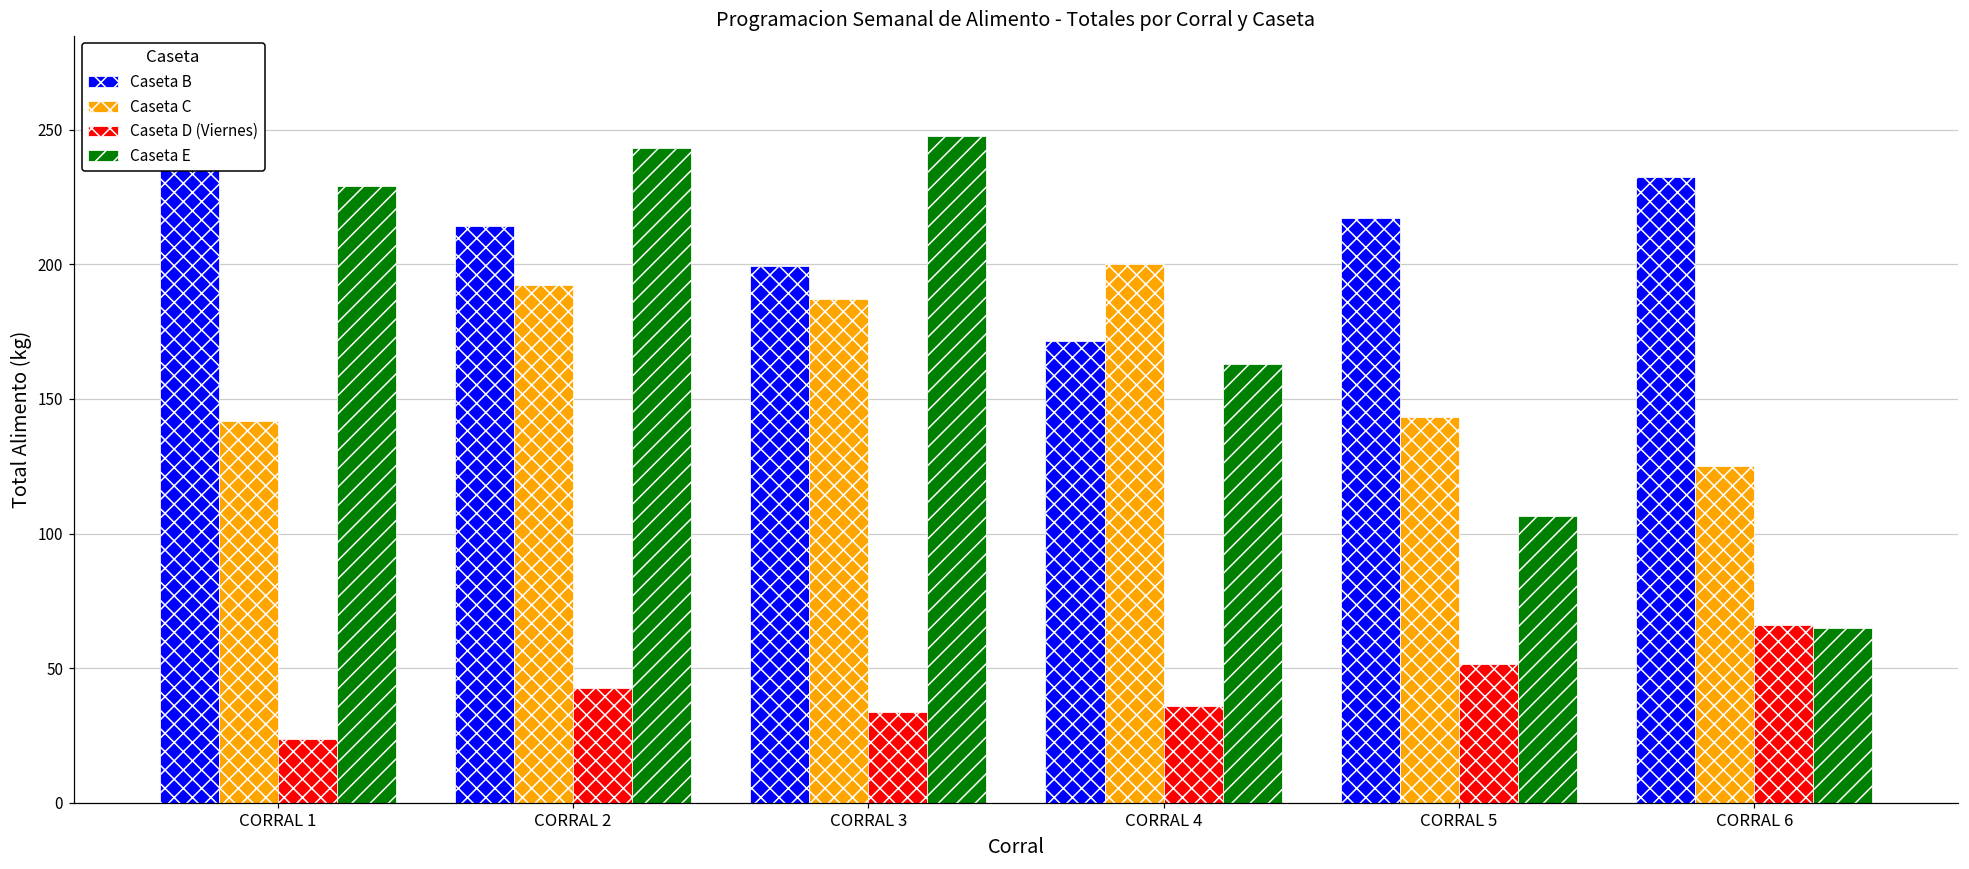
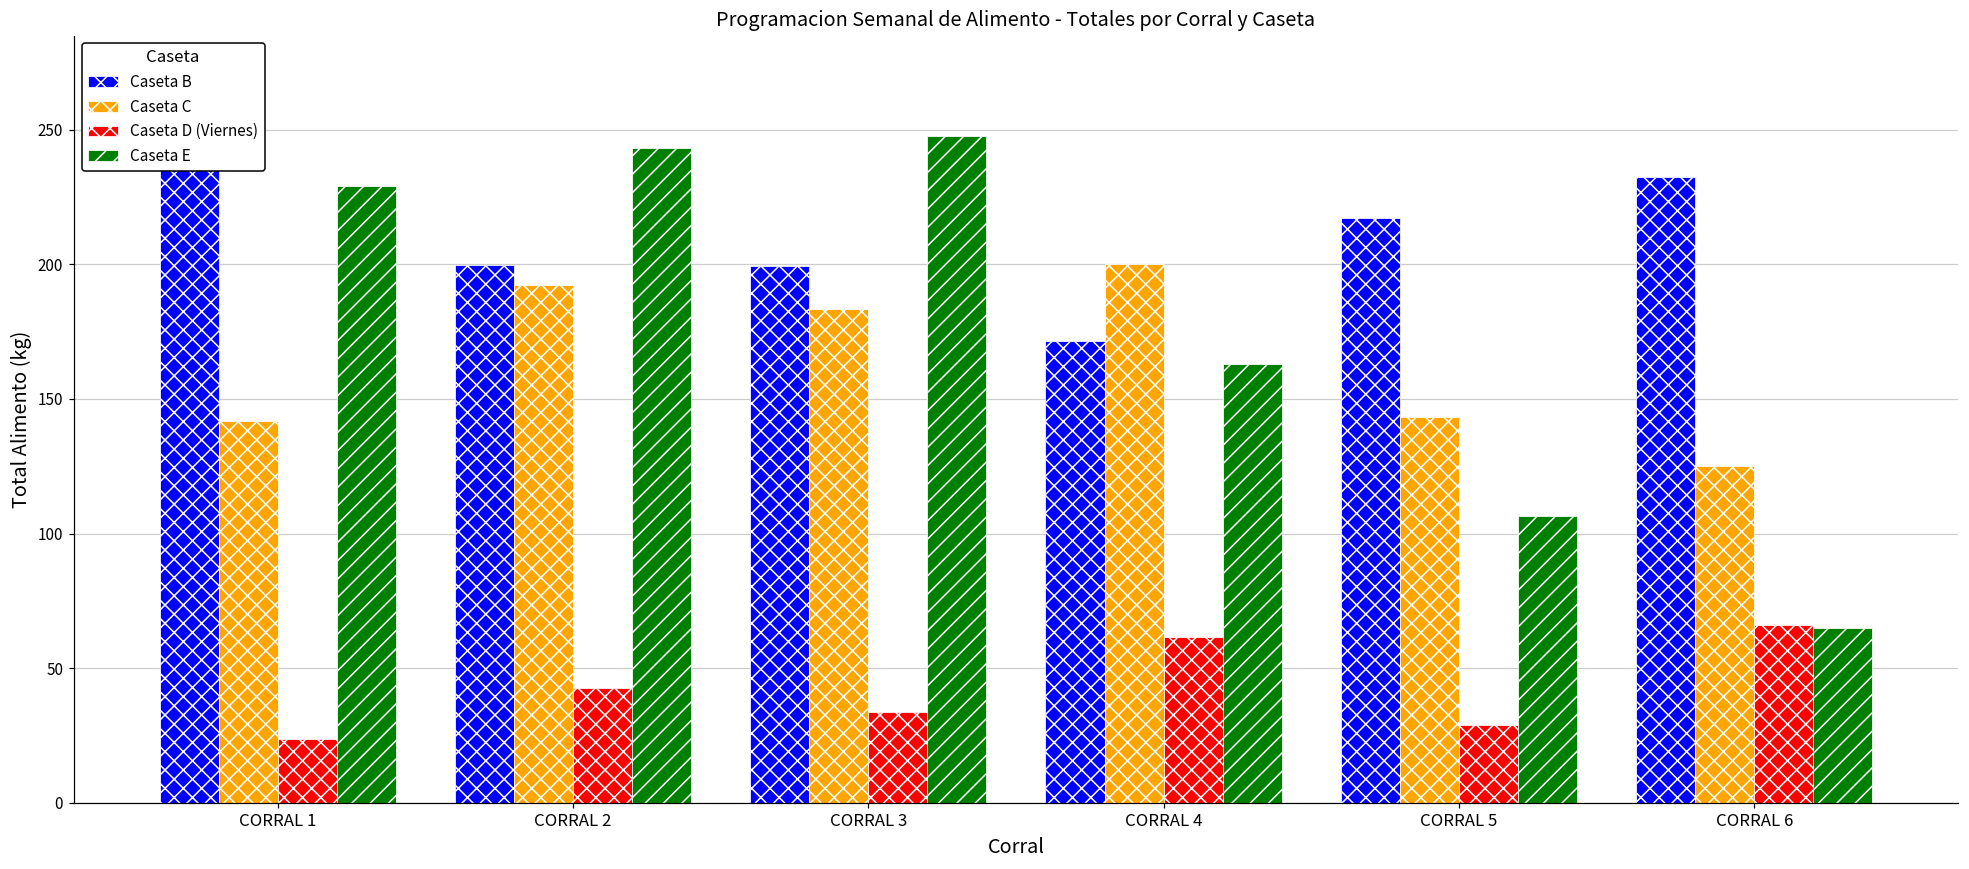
  {
    "Caseta B": {
-     "CORRAL 2": 214,
+     "CORRAL 2": 200,
      "CORRAL 3": 199,
      "CORRAL 4": 172,
      "CORRAL 5": 217,
      "CORRAL 6": 233
    },
    "Caseta C": {
      "CORRAL 1": 142,
      "CORRAL 2": 193,
-     "CORRAL 3": 187,
+     "CORRAL 3": 184,
      "CORRAL 4": 200,
      "CORRAL 5": 143,
      "CORRAL 6": 125
    },
    "Caseta D (Viernes)": {
      "CORRAL 1": 24,
      "CORRAL 2": 43,
      "CORRAL 3": 34,
-     "CORRAL 4": 36,
-     "CORRAL 5": 51,
+     "CORRAL 4": 61,
+     "CORRAL 5": 29,
      "CORRAL 6": 66
    },
    "Caseta E": {
      "CORRAL 1": 229,
      "CORRAL 2": 243,
      "CORRAL 3": 248,
      "CORRAL 4": 163,
      "CORRAL 5": 107,
      "CORRAL 6": 65
    }
  }
